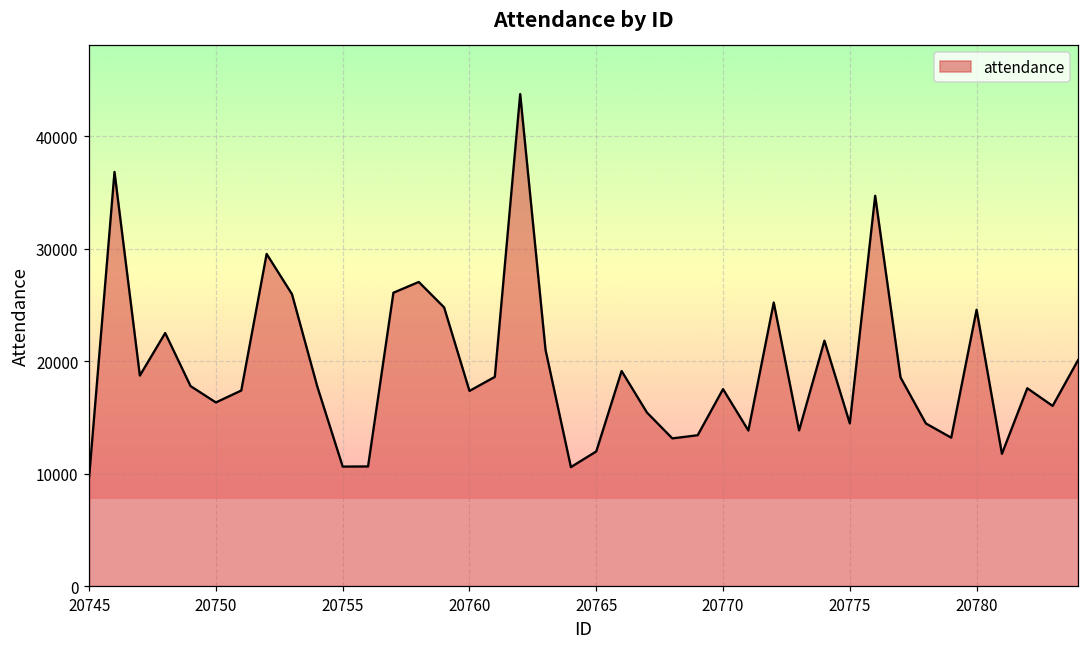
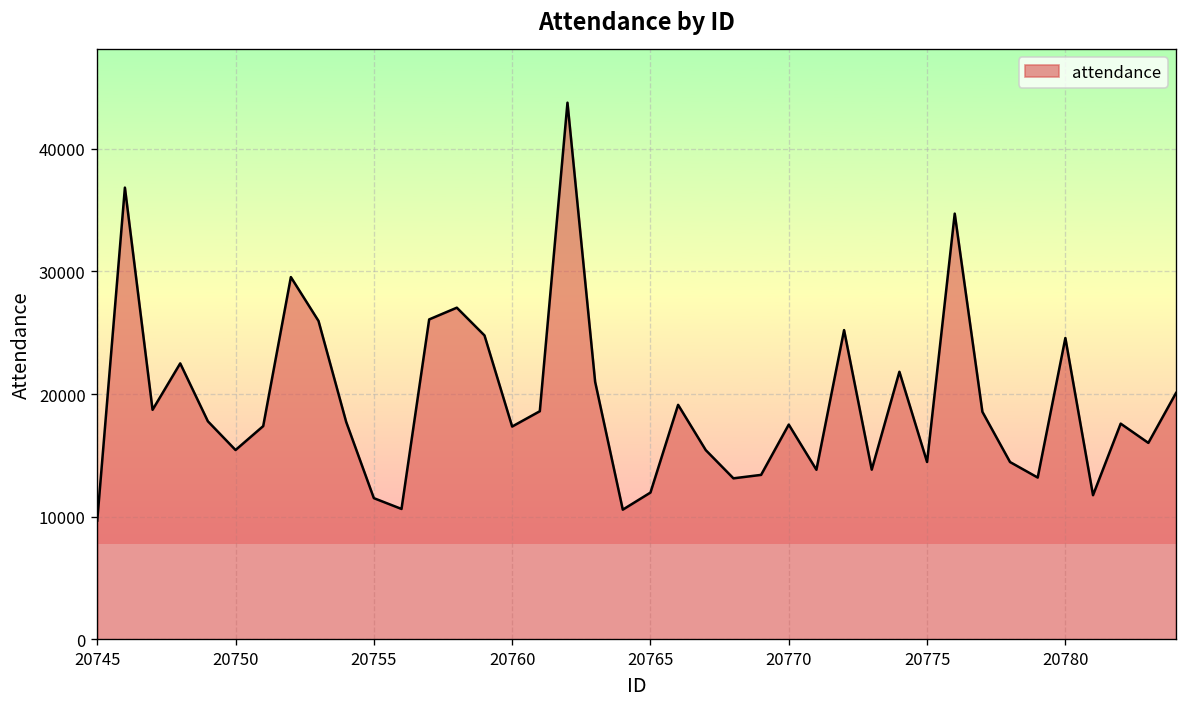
  {
    "20745": 9700,
-   "20750": 16300,
-   "20755": 10600,
+   "20750": 15400,
+   "20755": 11500,
    "20760": 17400,
    "20765": 12000,
    "20770": 17500,
    "20775": 14500,
    "20780": 24600
  }
